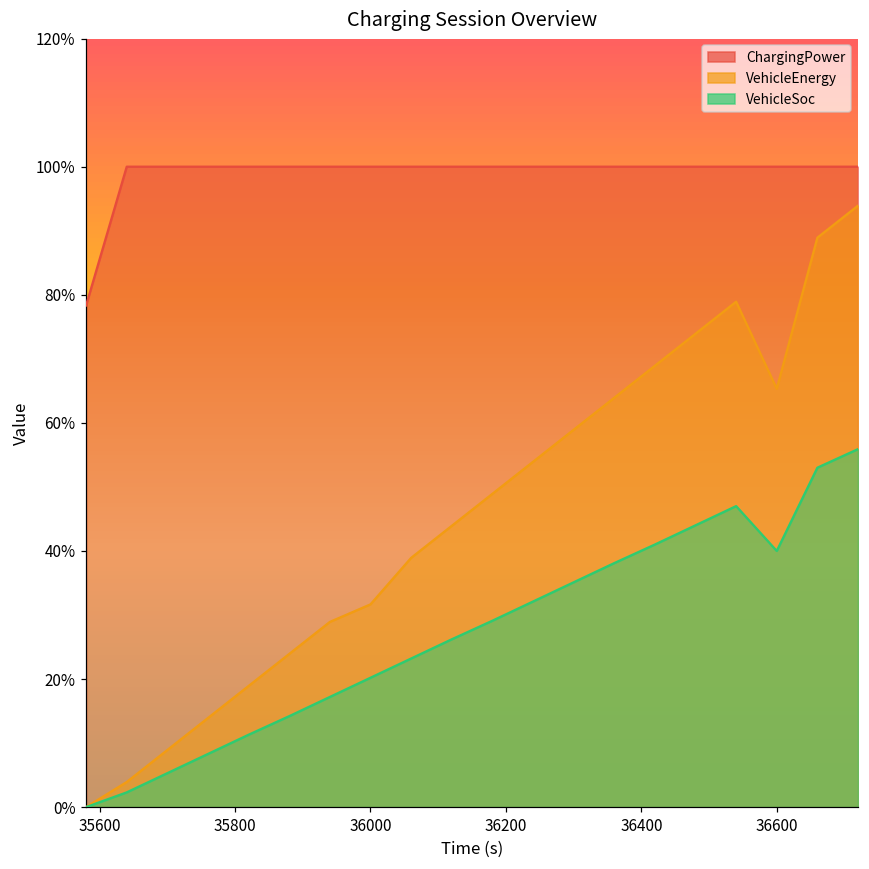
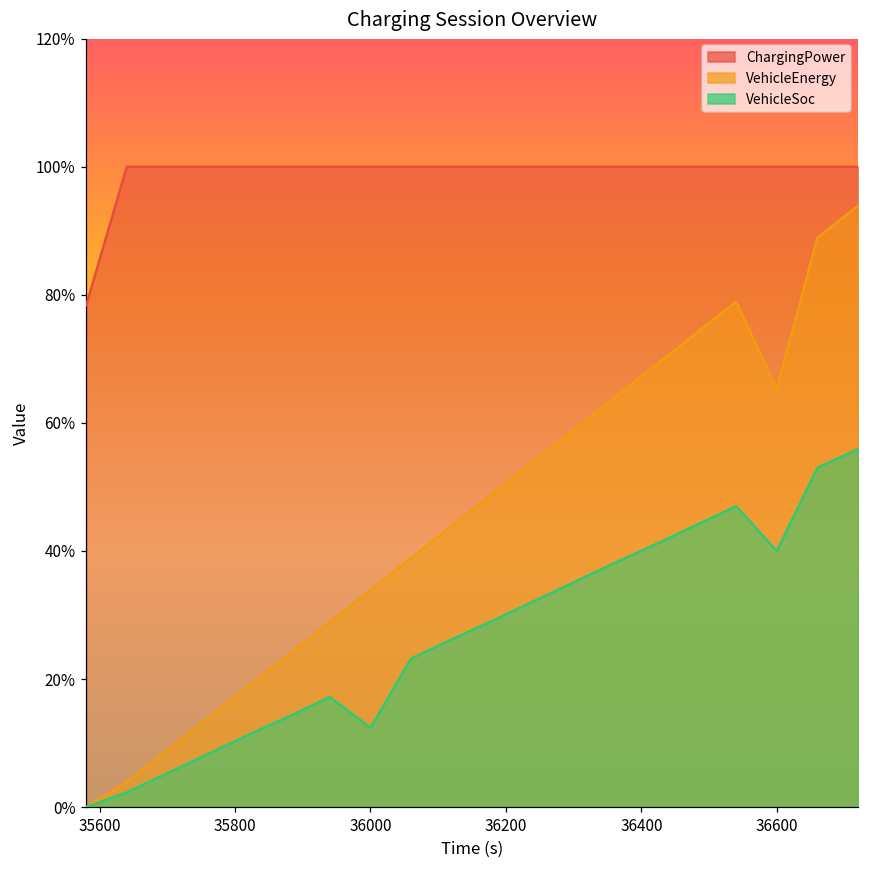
  {
    "ChargingPower": {
      "36000": "100%",
      "36600": "100%"
    },
    "VehicleEnergy": {
-     "36000": "32%",
+     "36000": "34%",
      "36600": "65%"
    },
    "VehicleSoc": {
-     "36000": "20%",
+     "36000": "12%",
      "36600": "40%"
    }
  }
